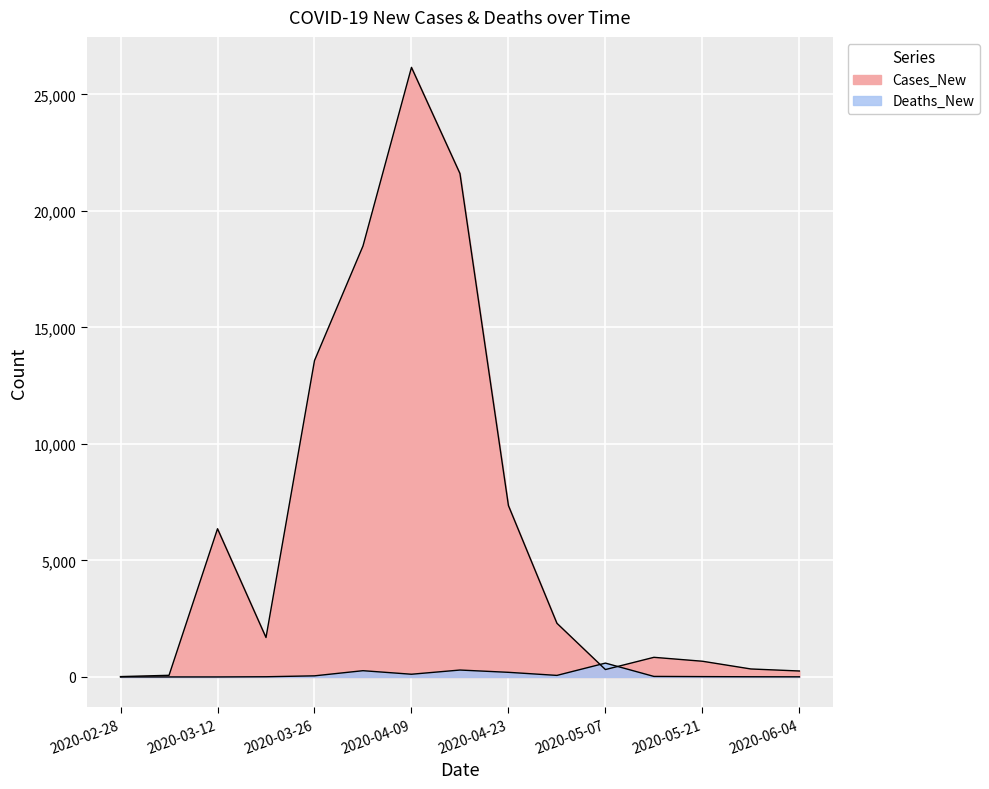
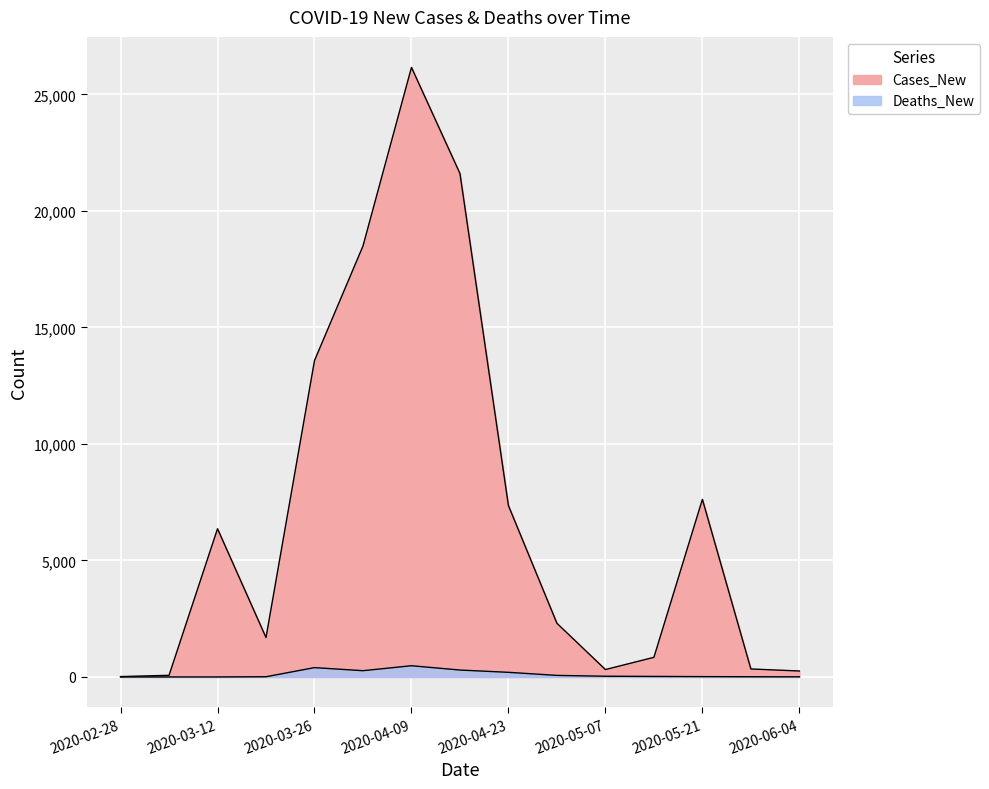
  {
    "Cases_New": {
      "2020-03-12": "6,400",
      "2020-03-26": "13,600",
      "2020-04-09": "26,200",
      "2020-04-23": "7,400",
      "2020-05-07": "300",
-     "2020-05-21": "700",
+     "2020-05-21": "7,600",
      "2020-06-04": "300"
    },
    "Deaths_New": {
      "2020-03-12": "0",
-     "2020-03-26": "0",
-     "2020-04-09": "100",
+     "2020-03-26": "400",
+     "2020-04-09": "500",
      "2020-04-23": "200",
-     "2020-05-07": "600",
+     "2020-05-07": "0",
      "2020-05-21": "0",
      "2020-06-04": "0"
    }
  }
